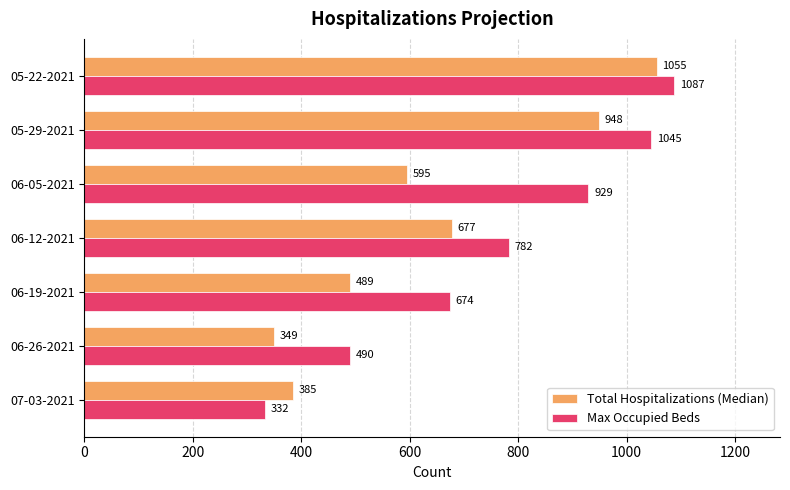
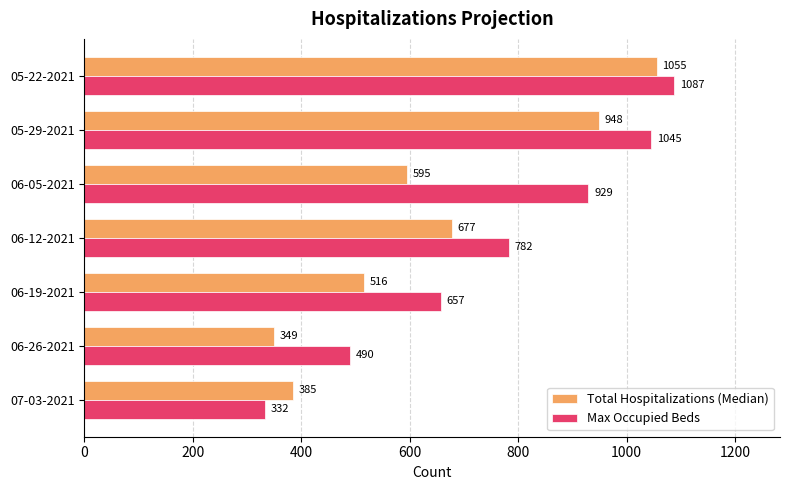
  {
    "Total Hospitalizations (Median)": {
      "05-22-2021": 1055,
      "05-29-2021": 948,
      "06-05-2021": 595,
      "06-12-2021": 677,
-     "06-19-2021": 489,
+     "06-19-2021": 516,
      "06-26-2021": 349,
      "07-03-2021": 385
    },
    "Max Occupied Beds": {
      "05-22-2021": 1087,
      "05-29-2021": 1045,
      "06-05-2021": 929,
      "06-12-2021": 782,
-     "06-19-2021": 674,
+     "06-19-2021": 657,
      "06-26-2021": 490,
      "07-03-2021": 332
    }
  }
